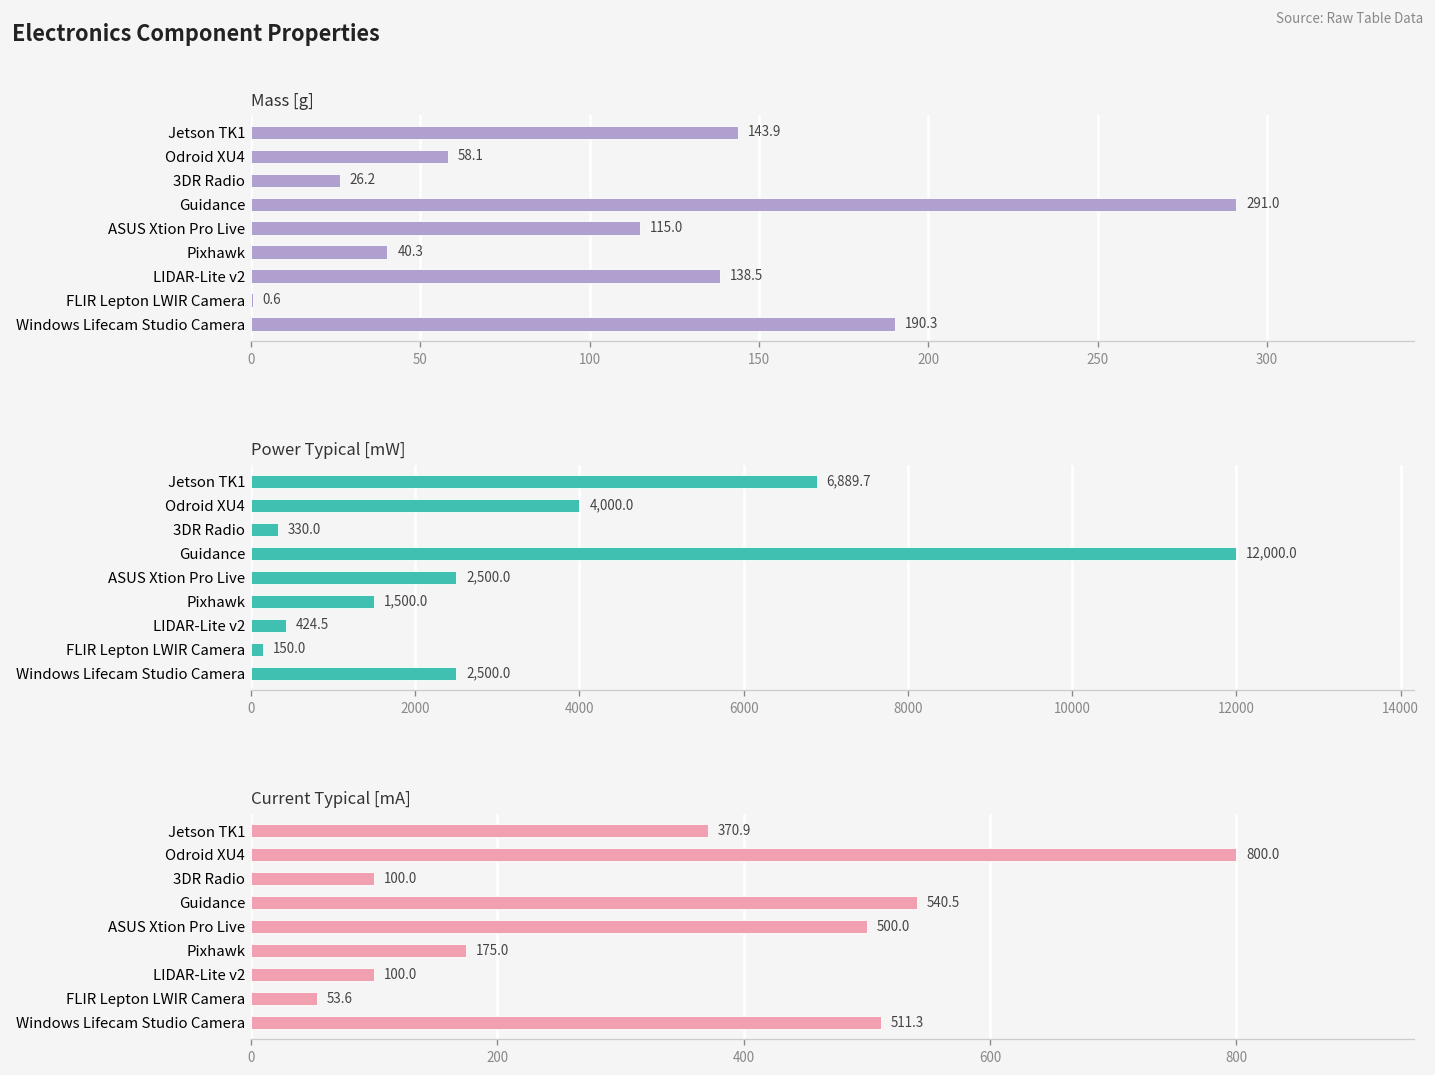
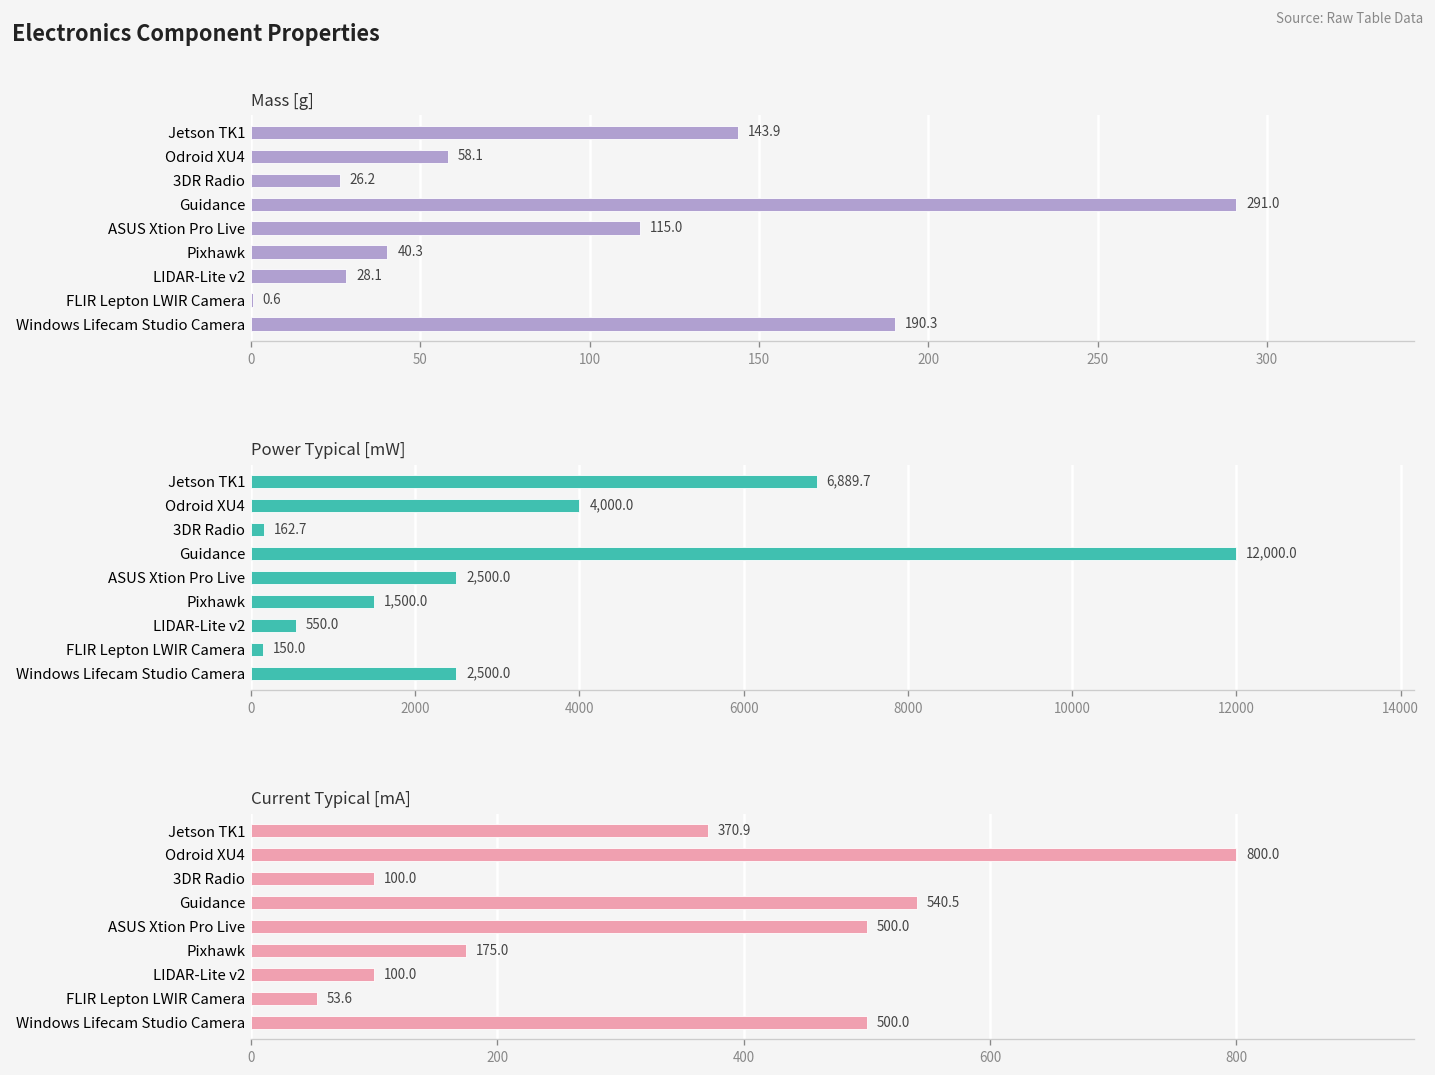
  {
    "Mass [g]": {
      "Jetson TK1": "143.9",
      "Odroid XU4": "58.1",
      "3DR Radio": "26.2",
      "Guidance": "291.0",
      "ASUS Xtion Pro Live": "115.0",
      "Pixhawk": "40.3",
-     "LIDAR-Lite v2": "138.5",
+     "LIDAR-Lite v2": "28.1",
      "FLIR Lepton LWIR Camera": "0.6",
      "Windows Lifecam Studio Camera": "190.3"
    },
    "Power Typical [mW]": {
      "Jetson TK1": "6,889.7",
      "Odroid XU4": "4,000.0",
-     "3DR Radio": "330.0",
+     "3DR Radio": "162.7",
      "Guidance": "12,000.0",
      "ASUS Xtion Pro Live": "2,500.0",
      "Pixhawk": "1,500.0",
-     "LIDAR-Lite v2": "424.5",
+     "LIDAR-Lite v2": "550.0",
      "FLIR Lepton LWIR Camera": "150.0",
      "Windows Lifecam Studio Camera": "2,500.0"
    },
    "Current Typical [mA]": {
      "Jetson TK1": "370.9",
      "Odroid XU4": "800.0",
      "3DR Radio": "100.0",
      "Guidance": "540.5",
      "ASUS Xtion Pro Live": "500.0",
      "Pixhawk": "175.0",
      "LIDAR-Lite v2": "100.0",
      "FLIR Lepton LWIR Camera": "53.6",
-     "Windows Lifecam Studio Camera": "511.3"
+     "Windows Lifecam Studio Camera": "500.0"
    }
  }
